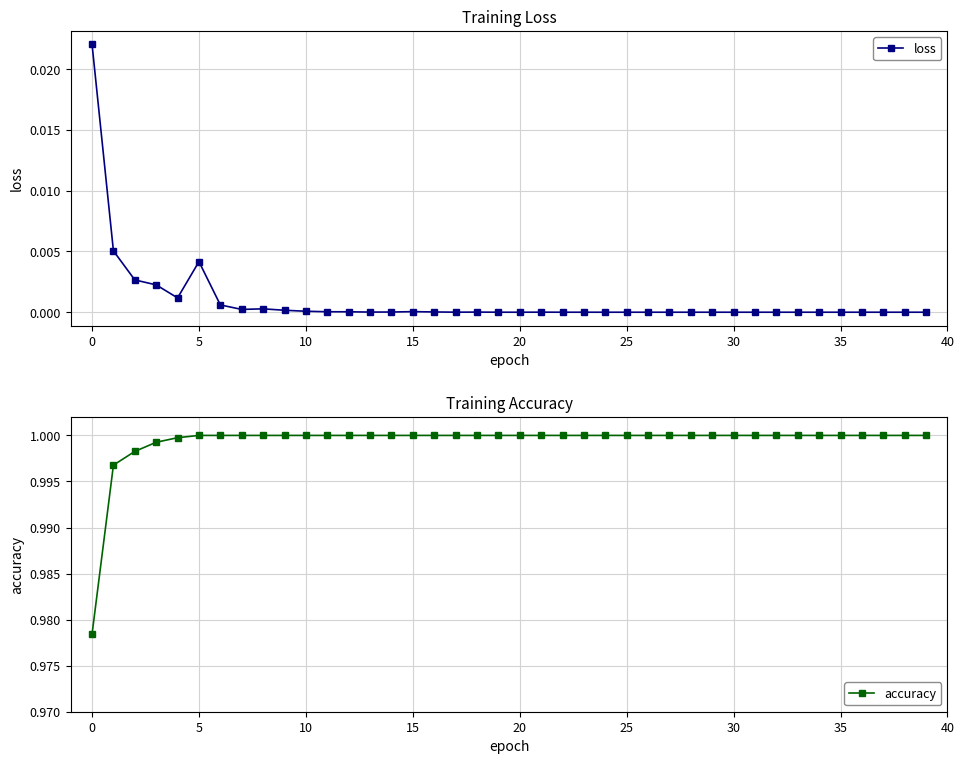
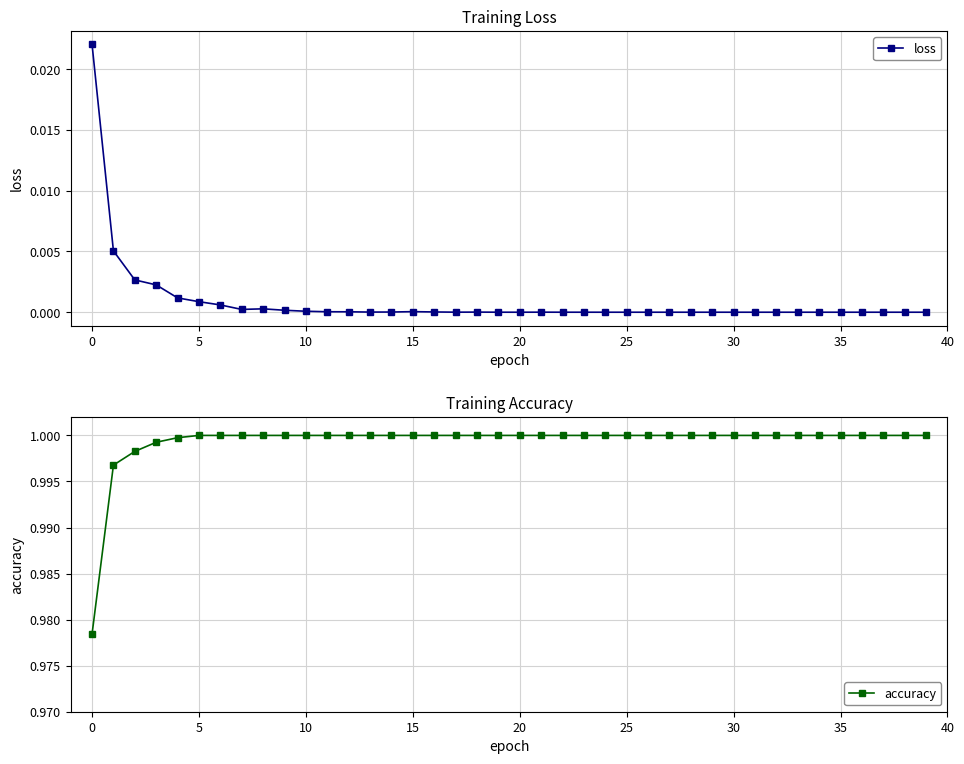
  {
    "Training Loss": {
      "0": 0.0221,
-     "5": 0.0042,
+     "5": 0.0009,
      "10": 0.0001,
      "15": 0.0000,
      "20": 0.0000,
      "25": 0.0000,
      "30": 0.0000,
      "35": 0.0000
    },
    "Training Accuracy": {
      "0": 0.978,
      "5": 1.000,
      "10": 1.000,
      "15": 1.000,
      "20": 1.000,
      "25": 1.000,
      "30": 1.000,
      "35": 1.000
    }
  }
